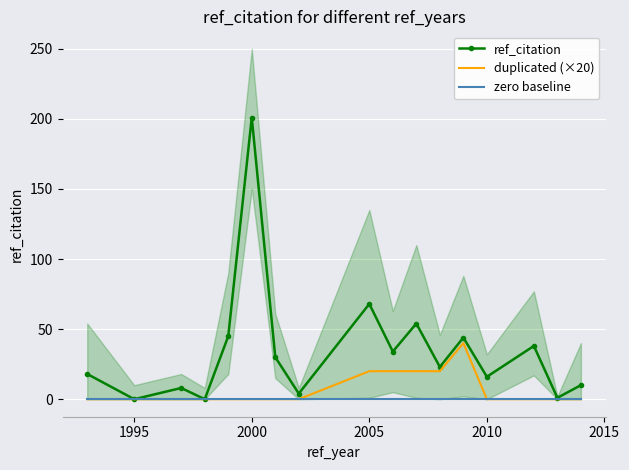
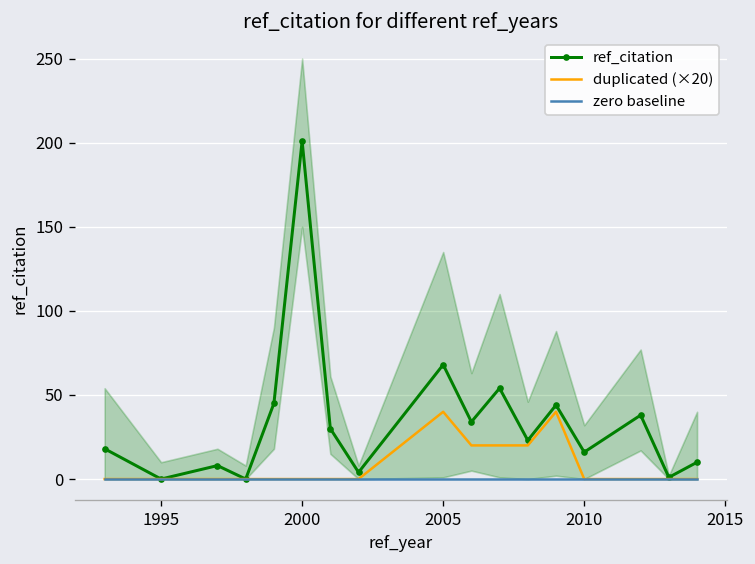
  {
    "duplicated (×20)": {
-     "2005": 20
+     "2005": 40
    },
    "zero baseline": {
      "2005": 0
    }
  }
